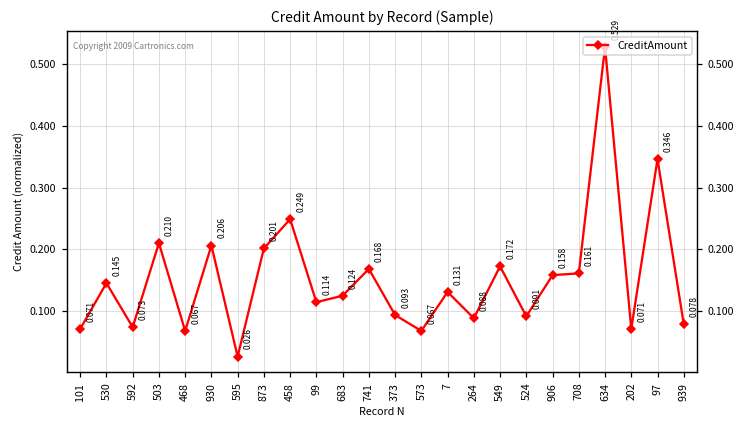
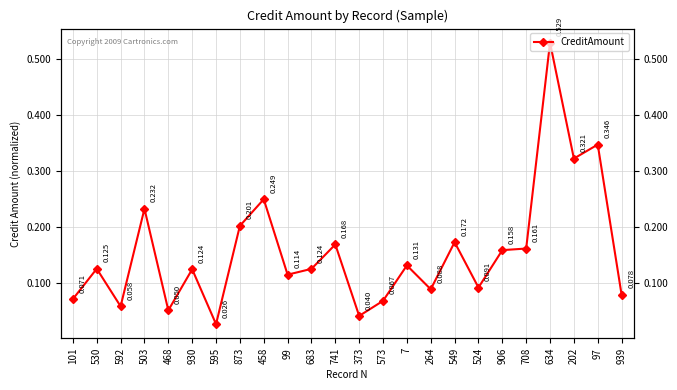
  {
    "101": 0.071,
-   "530": 0.145,
-   "592": 0.073,
-   "503": 0.210,
-   "468": 0.067,
-   "930": 0.206,
+   "530": 0.125,
+   "592": 0.058,
+   "503": 0.232,
+   "468": 0.050,
+   "930": 0.124,
    "595": 0.026,
    "873": 0.201,
    "458": 0.249,
    "99": 0.114,
    "683": 0.124,
    "741": 0.168,
-   "373": 0.093,
+   "373": 0.040,
    "573": 0.067,
    "7": 0.131,
    "264": 0.088,
    "549": 0.172,
    "524": 0.091,
    "906": 0.158,
    "708": 0.161,
-   "202": 0.071,
+   "202": 0.321,
    "97": 0.346,
    "939": 0.078
  }
